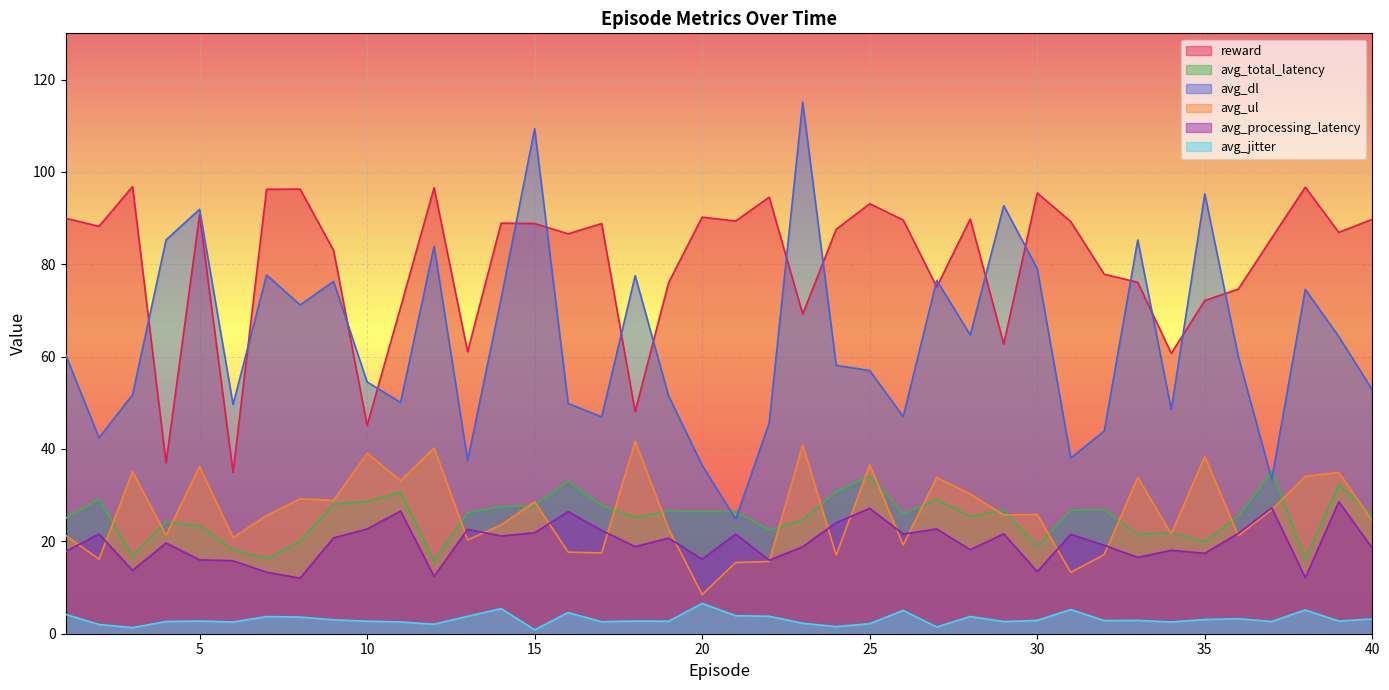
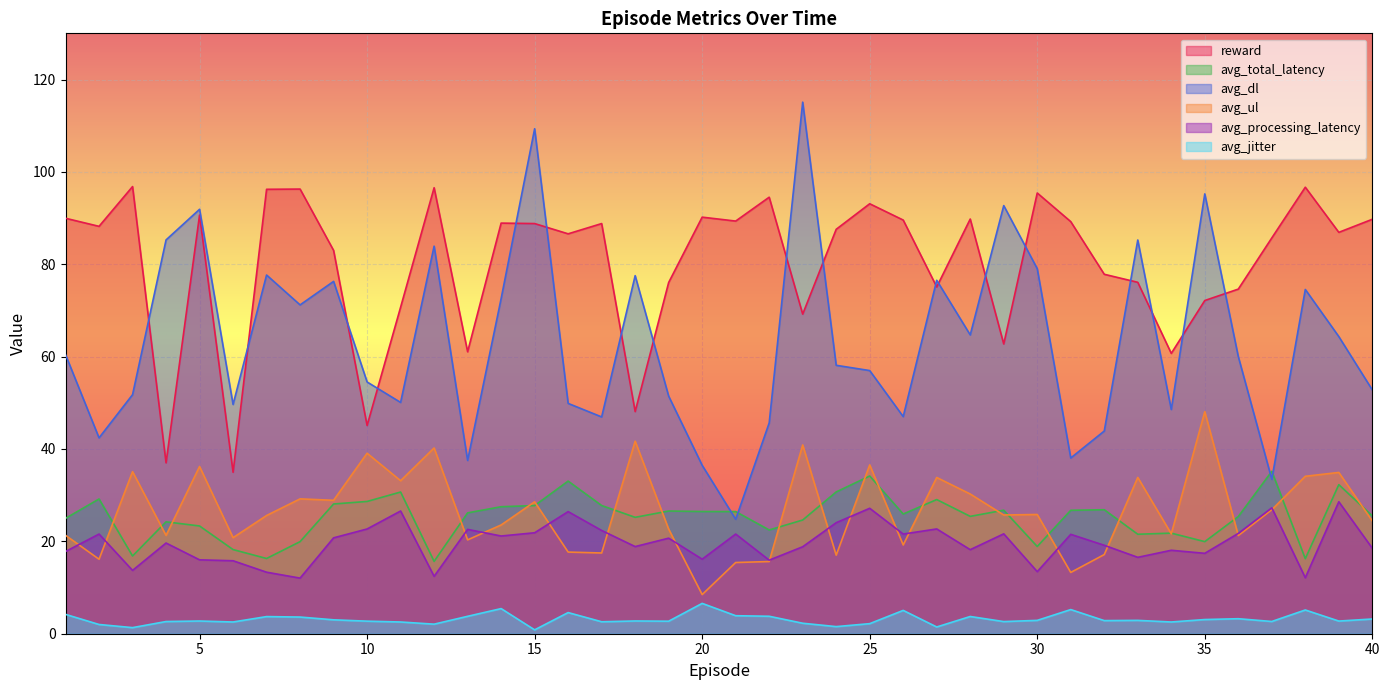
  {
    "reward": {
      "5": 91,
      "10": 45,
      "15": 89,
      "20": 90,
      "25": 93,
      "30": 95,
      "35": 72,
      "40": 90
    },
    "avg_total_latency": {
      "5": 23,
      "10": 29,
      "15": 28,
      "20": 26,
      "25": 34,
      "30": 19,
      "35": 20,
      "40": 26
    },
    "avg_dl": {
      "5": 92,
      "10": 55,
      "15": 109,
      "20": 36,
      "25": 57,
      "30": 79,
      "35": 95,
      "40": 53
    },
    "avg_ul": {
      "5": 36,
      "10": 39,
      "15": 29,
      "20": 8,
      "25": 37,
      "30": 26,
-     "35": 38,
+     "35": 48,
      "40": 24
    },
    "avg_processing_latency": {
      "5": 16,
      "10": 23,
      "15": 22,
      "20": 16,
      "25": 27,
      "30": 13,
      "35": 17,
      "40": 19
    },
    "avg_jitter": {
      "5": 3,
      "10": 3,
      "15": 1,
      "20": 7,
      "25": 2,
      "30": 3,
      "35": 3,
      "40": 3
    }
  }
